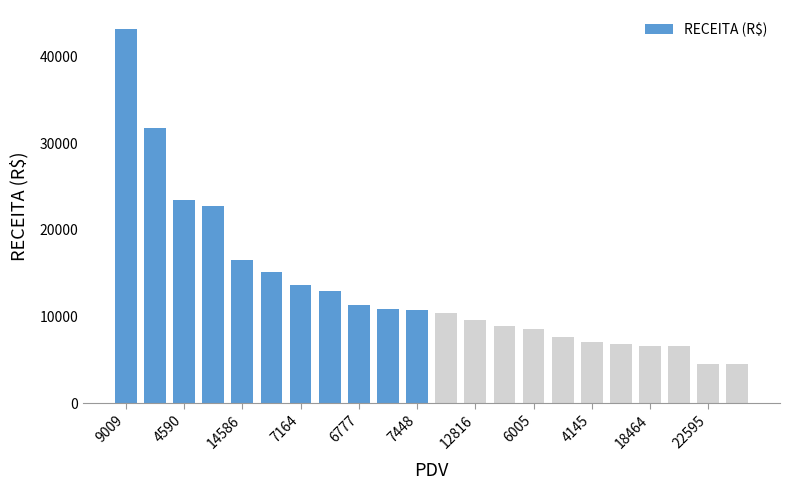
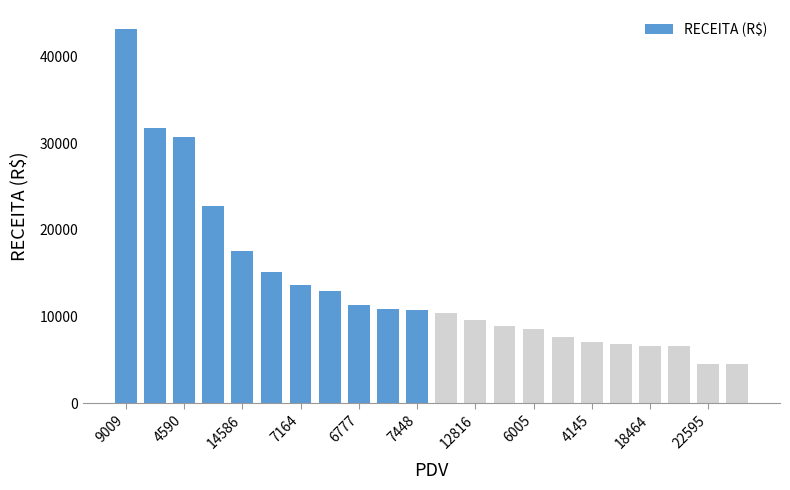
  {
-   "4590": 23000,
-   "14586": 16000,
+   "4590": 31000,
+   "14586": 18000,
    "7164": 14000,
    "6777": 11000,
    "12816": 10000,
    "6005": 9000,
    "18464": 7000,
    "22595": 5000
  }
